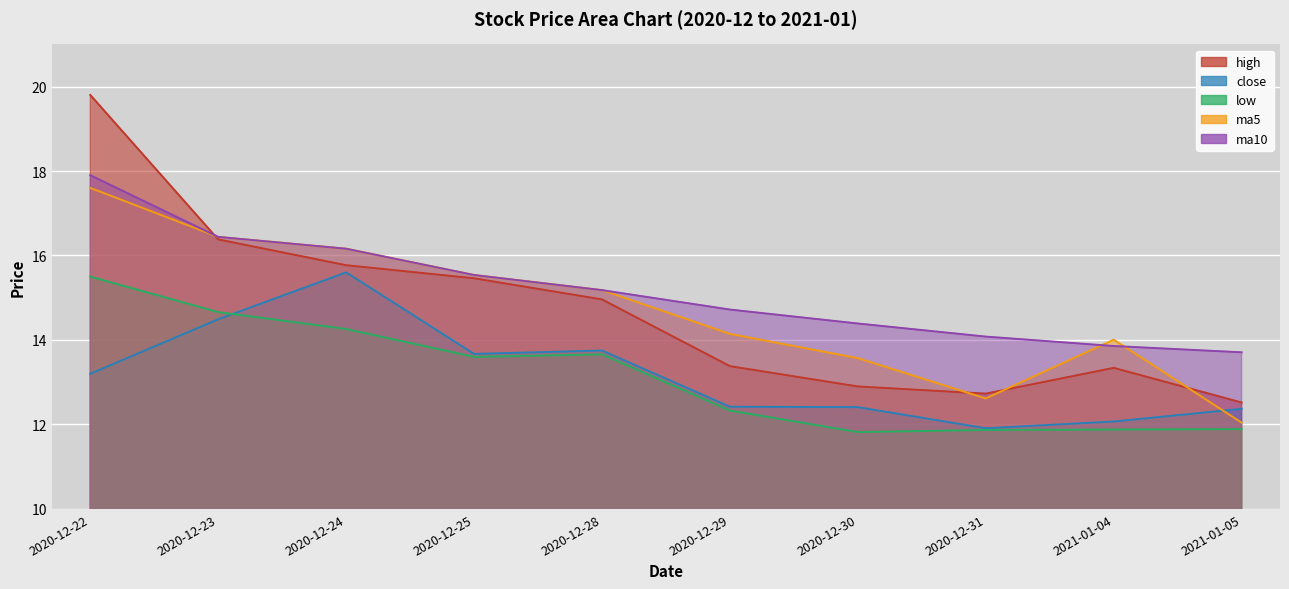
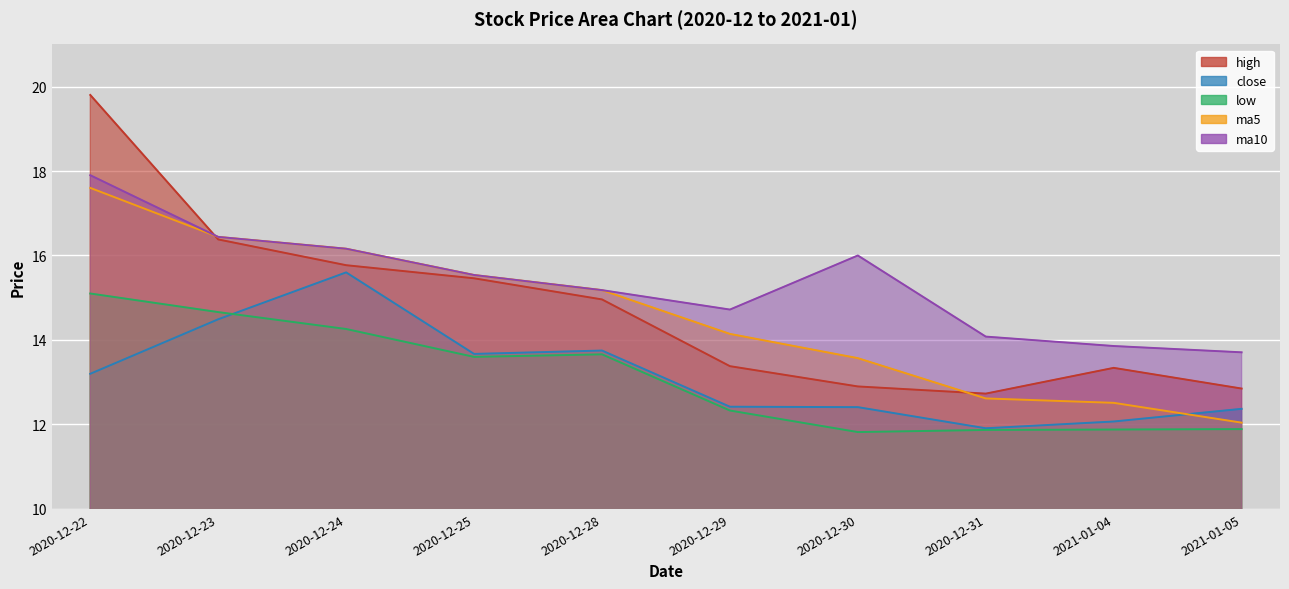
  {
    "high": {
      "2020-12-22": 19.8,
      "2020-12-24": 15.8,
      "2020-12-25": 15.5,
      "2020-12-28": 15.0,
      "2020-12-29": 13.4,
      "2020-12-30": 12.9,
      "2020-12-31": 12.7,
      "2021-01-04": 13.3,
-     "2021-01-05": 12.5
+     "2021-01-05": 12.9
    },
    "close": {
      "2020-12-22": 13.2,
      "2020-12-23": 14.5,
      "2020-12-24": 15.6,
      "2020-12-25": 13.7,
      "2020-12-28": 13.8,
      "2020-12-29": 12.4,
      "2020-12-30": 12.4,
      "2021-01-04": 12.1,
      "2021-01-05": 12.4
    },
    "low": {
-     "2020-12-22": 15.5,
+     "2020-12-22": 15.1,
      "2020-12-23": 14.7,
      "2020-12-24": 14.3,
      "2020-12-25": 13.6,
      "2020-12-28": 13.7,
      "2020-12-29": 12.3,
      "2020-12-30": 11.8,
      "2021-01-04": 11.9,
      "2021-01-05": 11.9
    },
    "ma5": {
      "2020-12-22": 17.6,
      "2020-12-29": 14.1,
      "2020-12-30": 13.6,
      "2020-12-31": 12.6,
-     "2021-01-04": 14.0,
+     "2021-01-04": 12.5,
      "2021-01-05": 12.0
    },
    "ma10": {
      "2020-12-22": 17.9,
      "2020-12-29": 14.7,
-     "2020-12-30": 14.4,
+     "2020-12-30": 16.0,
      "2020-12-31": 14.1,
      "2021-01-04": 13.9,
      "2021-01-05": 13.7
    }
  }
